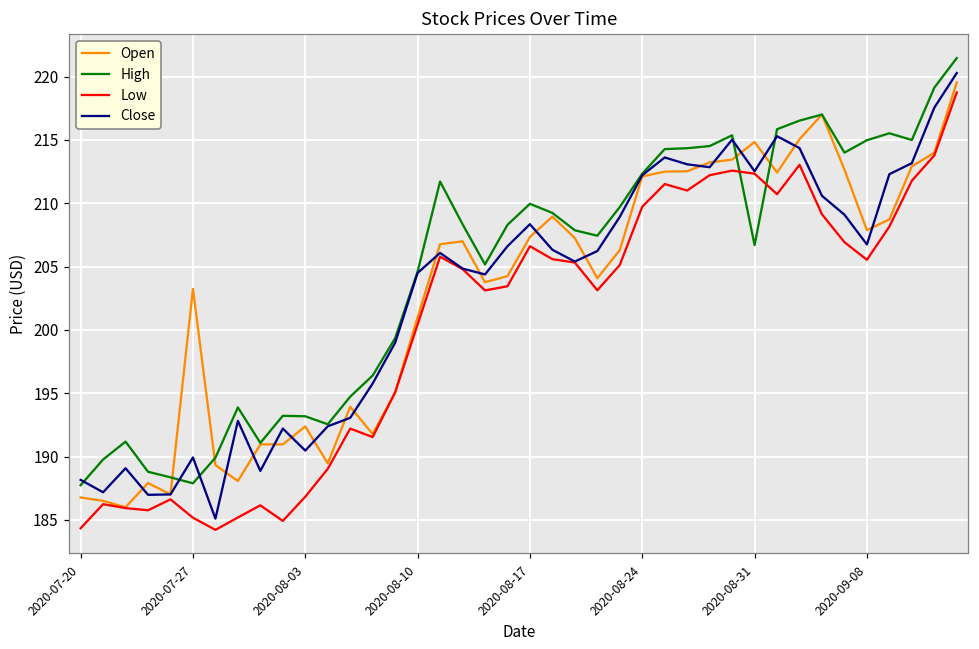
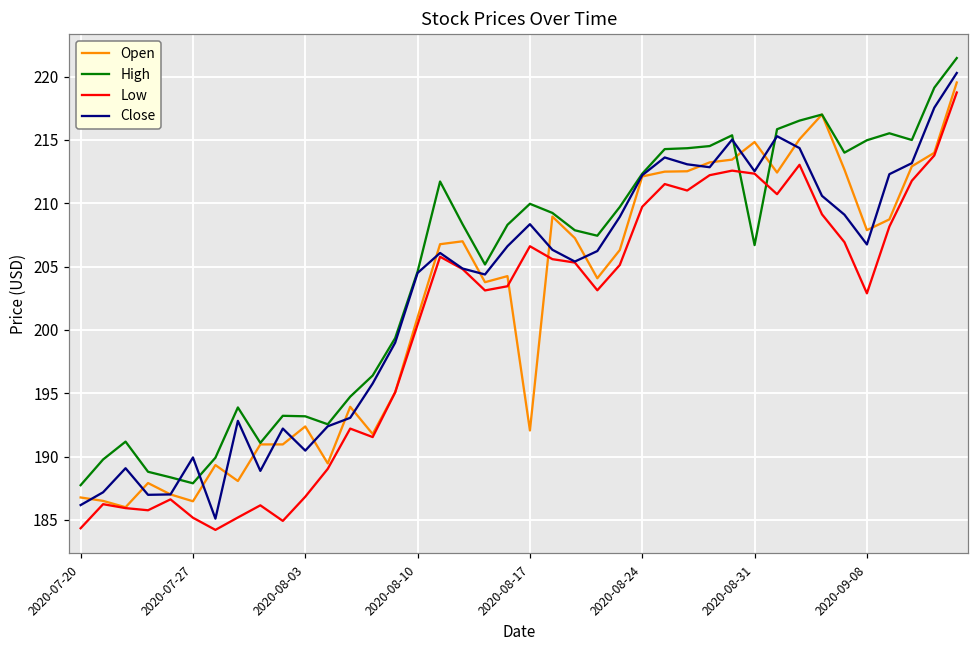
  {
    "Open": {
      "2020-07-20": 186.8,
-     "2020-07-27": 203.2,
+     "2020-07-27": 186.5,
      "2020-08-03": 192.4,
      "2020-08-10": 201.0,
-     "2020-08-17": 207.3,
+     "2020-08-17": 192.1,
      "2020-08-31": 214.8,
      "2020-09-08": 207.9
    },
    "High": {
      "2020-07-20": 187.7,
      "2020-07-27": 187.9,
      "2020-08-03": 193.2,
      "2020-08-17": 210.0,
      "2020-08-31": 206.7,
      "2020-09-08": 215.0
    },
    "Low": {
      "2020-07-20": 184.3,
      "2020-07-27": 185.2,
      "2020-08-03": 186.8,
      "2020-08-10": 200.4,
      "2020-08-17": 206.6,
      "2020-08-24": 209.7,
-     "2020-09-08": 205.5
+     "2020-09-08": 202.9
    },
    "Close": {
-     "2020-07-20": 188.2,
+     "2020-07-20": 186.2,
      "2020-07-27": 189.9,
      "2020-08-03": 190.5,
      "2020-08-17": 208.4,
      "2020-09-08": 206.8
    }
  }
